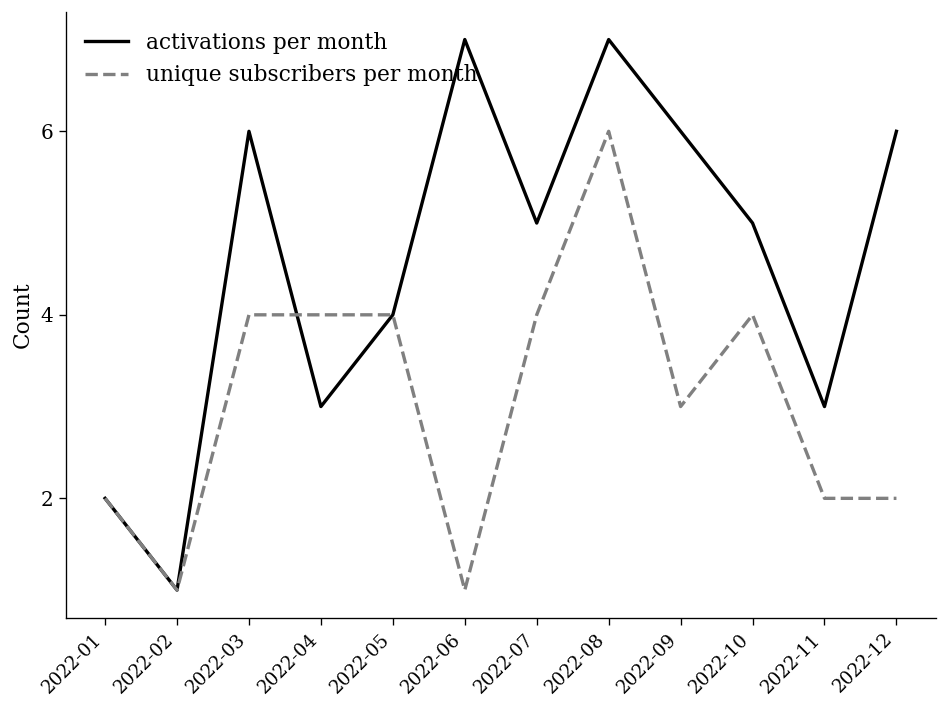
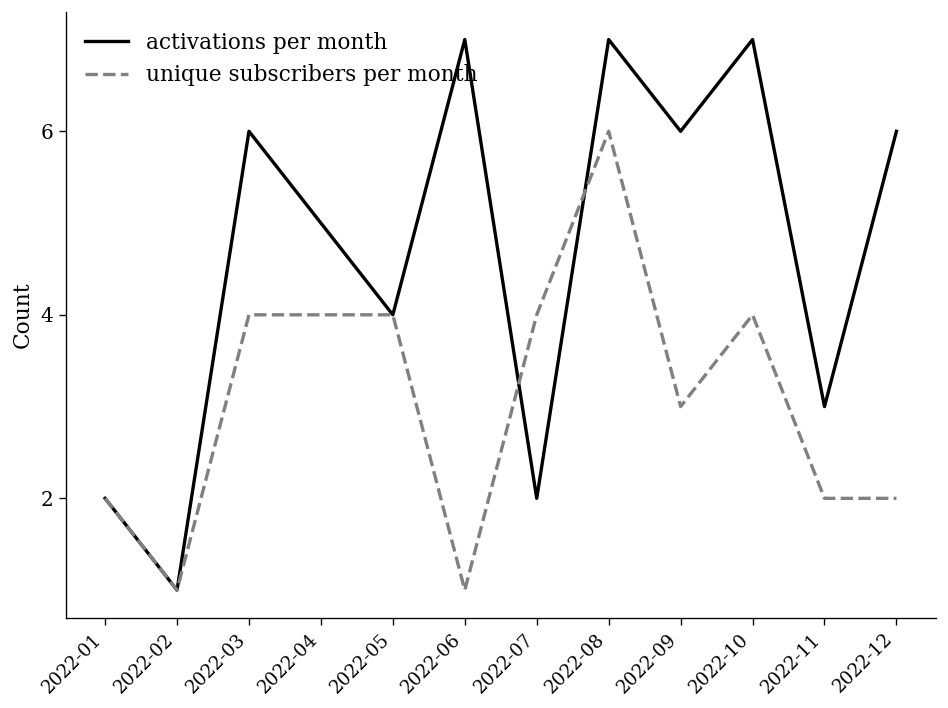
  {
    "activations per month": {
      "2022-03": 6,
-     "2022-04": 3,
+     "2022-04": 5,
      "2022-06": 7,
-     "2022-07": 5,
+     "2022-07": 2,
      "2022-08": 7,
      "2022-09": 6,
-     "2022-10": 5,
+     "2022-10": 7,
      "2022-11": 3,
      "2022-12": 6
    },
    "unique subscribers per month": {
      "2022-03": 4,
      "2022-04": 4,
      "2022-06": 1,
      "2022-07": 4,
      "2022-08": 6,
      "2022-09": 3,
      "2022-10": 4,
      "2022-11": 2,
      "2022-12": 2
    }
  }
